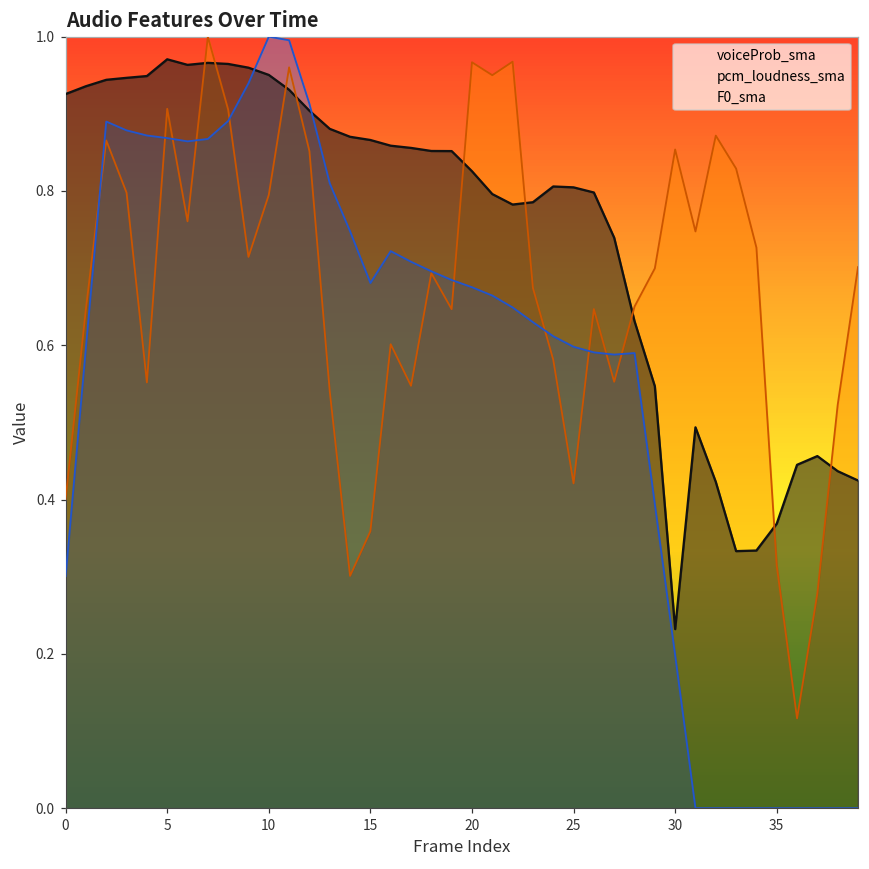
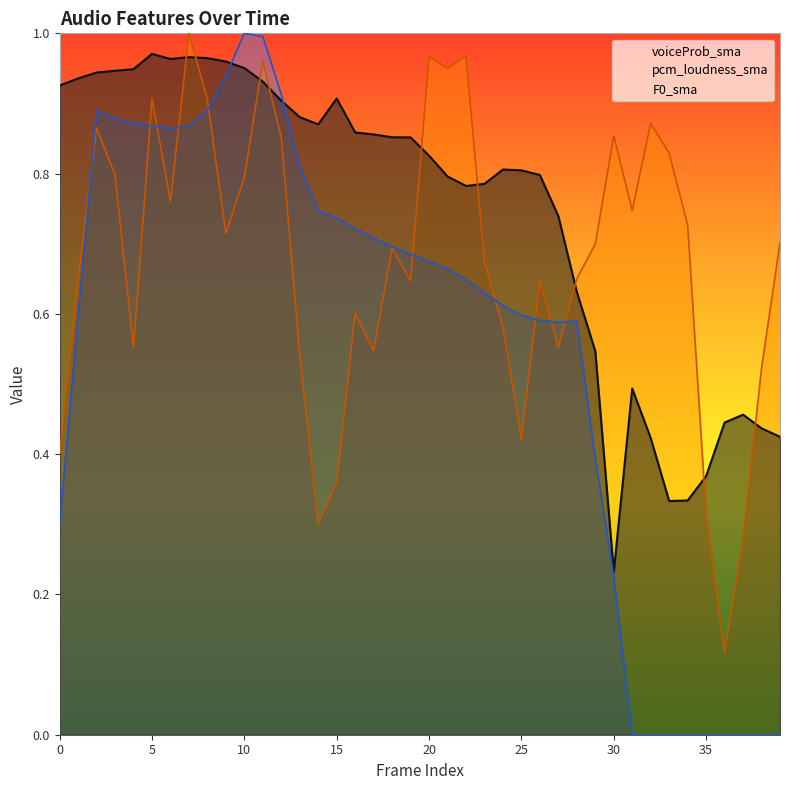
  {
    "voiceProb_sma": {
      "0": 0.93,
      "5": 0.97,
      "10": 0.95,
-     "15": 0.87,
+     "15": 0.91,
      "20": 0.83,
      "25": 0.80,
      "30": 0.23,
      "35": 0.37
    },
    "pcm_loudness_sma": {
      "0": 0.40,
      "5": 0.91,
      "10": 0.79,
      "15": 0.36,
      "20": 0.97,
      "25": 0.42,
      "30": 0.85,
      "35": 0.31
    },
    "F0_sma": {
      "0": 0.30,
      "5": 0.87,
      "10": 1.00,
-     "15": 0.68,
+     "15": 0.74,
      "20": 0.68,
      "25": 0.60,
-     "30": 0.20,
+     "30": 0.22,
      "35": 0.00
    }
  }
